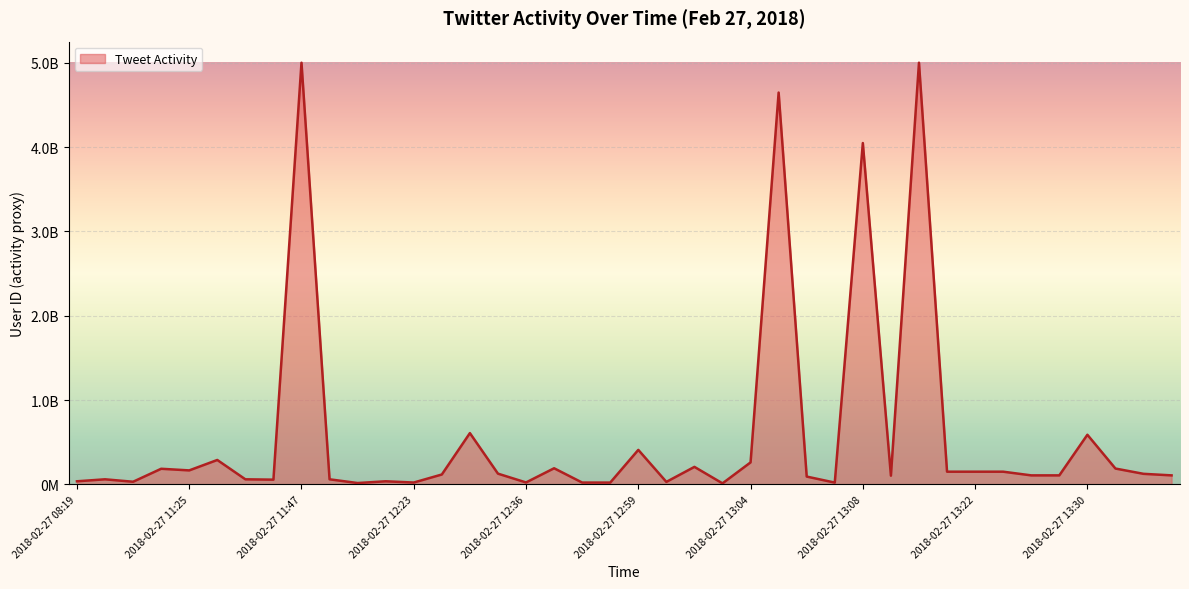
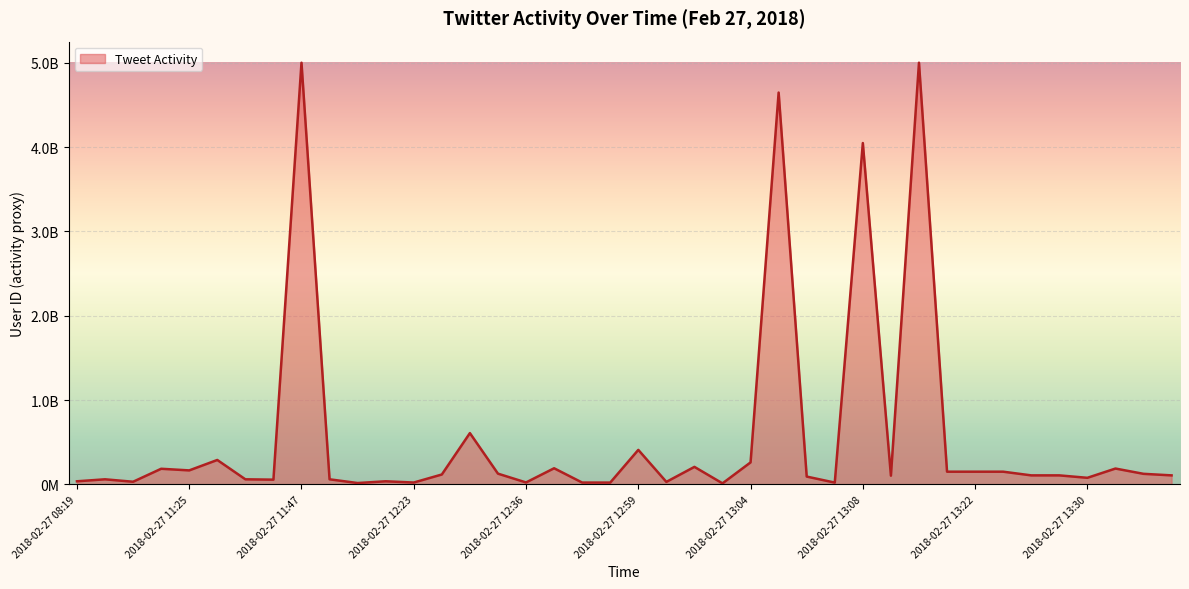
  {
    "2018-02-27 08:19": 0,
    "2018-02-27 11:25": 200000000,
    "2018-02-27 12:23": 0,
    "2018-02-27 12:36": 0,
    "2018-02-27 12:59": 400000000,
    "2018-02-27 13:08": 4000000000,
    "2018-02-27 13:22": 200000000,
-   "2018-02-27 13:30": 600000000
+   "2018-02-27 13:30": 100000000
  }
